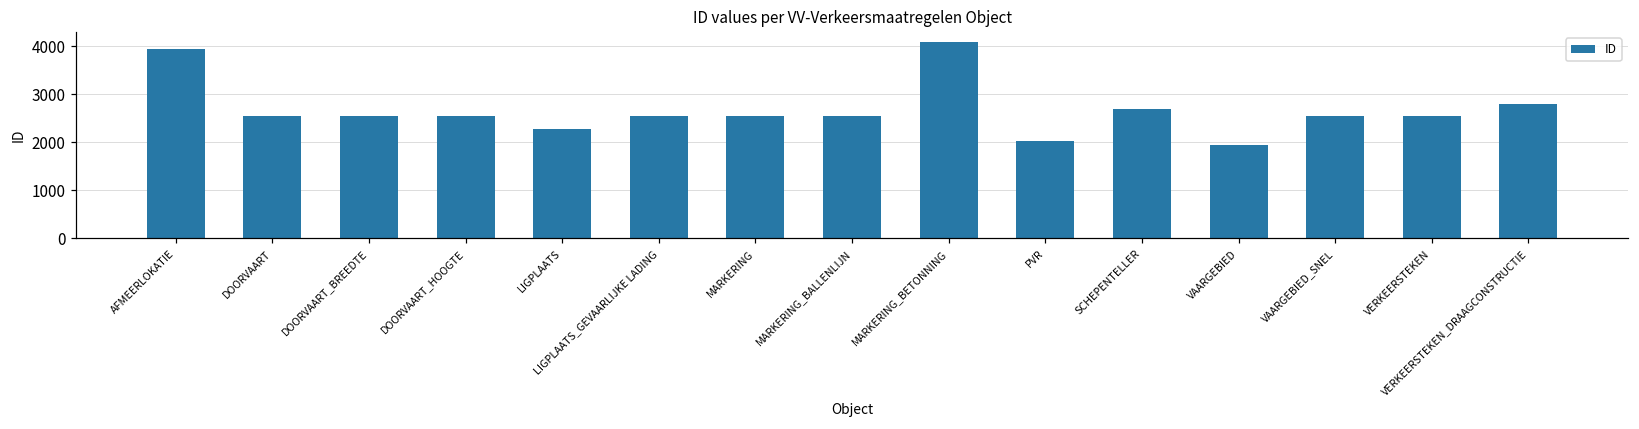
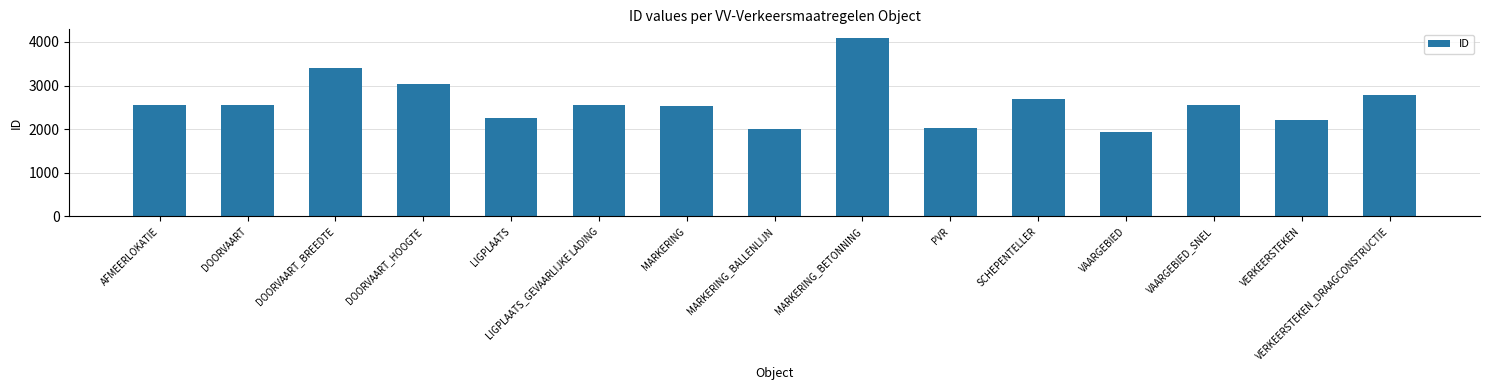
  {
-   "AFMEERLOKATIE": 3900,
+   "AFMEERLOKATIE": 2500,
    "DOORVAART": 2500,
-   "DOORVAART_BREEDTE": 2500,
-   "DOORVAART_HOOGTE": 2600,
+   "DOORVAART_BREEDTE": 3400,
+   "DOORVAART_HOOGTE": 3000,
    "LIGPLAATS": 2300,
    "LIGPLAATS_GEVAARLIJKE LADING": 2500,
    "MARKERING": 2500,
-   "MARKERING_BALLENLIJN": 2500,
+   "MARKERING_BALLENLIJN": 2000,
    "MARKERING_BETONNING": 4100,
    "PVR": 2000,
    "SCHEPENTELLER": 2700,
    "VAARGEBIED": 1900,
    "VAARGEBIED_SNEL": 2600,
-   "VERKEERSTEKEN": 2500,
+   "VERKEERSTEKEN": 2200,
    "VERKEERSTEKEN_DRAAGCONSTRUCTIE": 2800
  }
